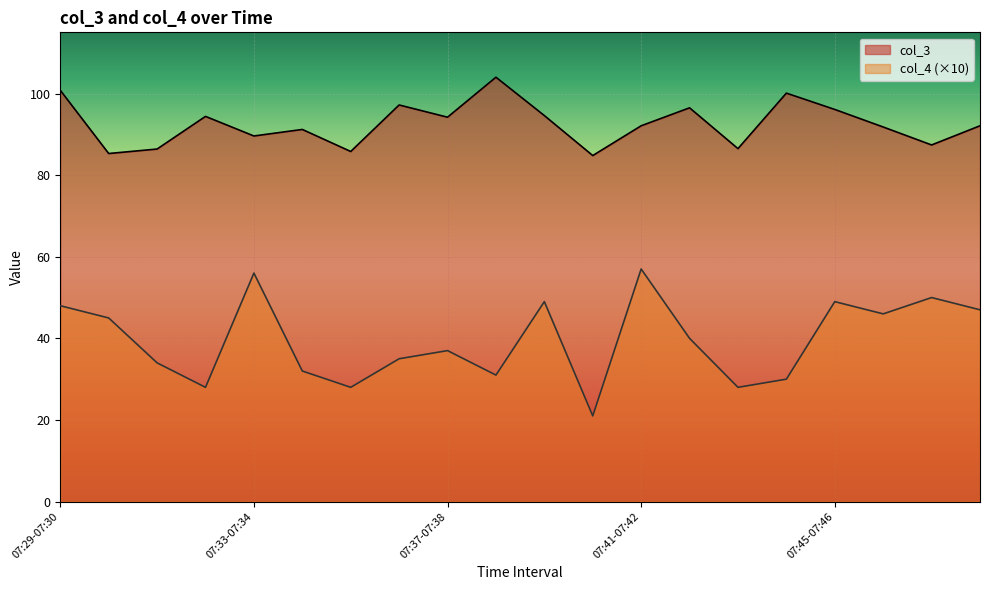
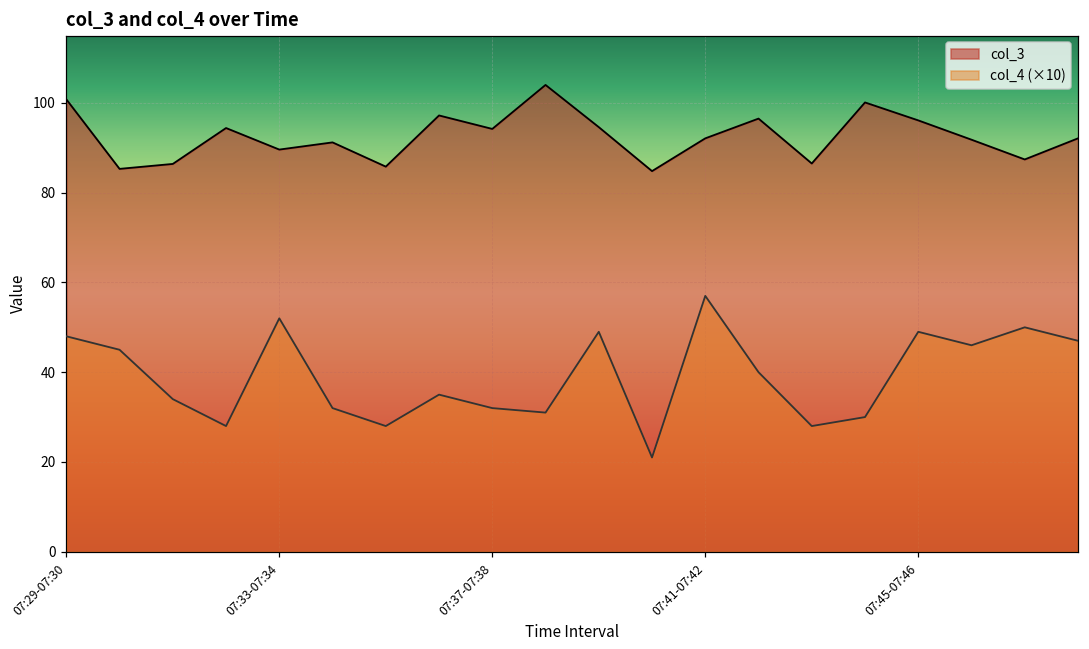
  {
    "col_3": {
      "07:29-07:30": 101,
      "07:33-07:34": 90,
      "07:37-07:38": 94,
      "07:41-07:42": 92,
      "07:45-07:46": 96
    },
    "col_4 (×10)": {
      "07:29-07:30": 48,
-     "07:33-07:34": 56,
-     "07:37-07:38": 37,
+     "07:33-07:34": 52,
+     "07:37-07:38": 32,
      "07:41-07:42": 57,
      "07:45-07:46": 49
    }
  }
